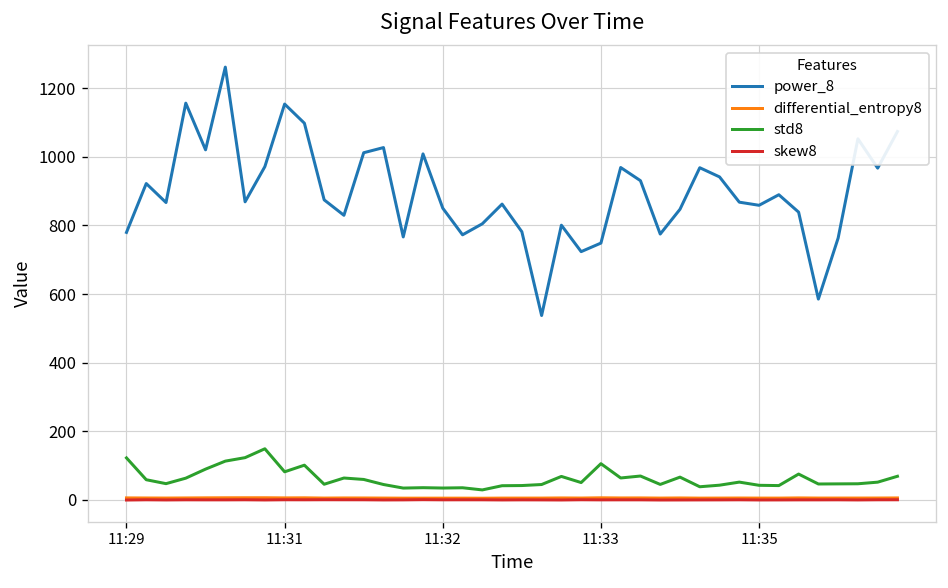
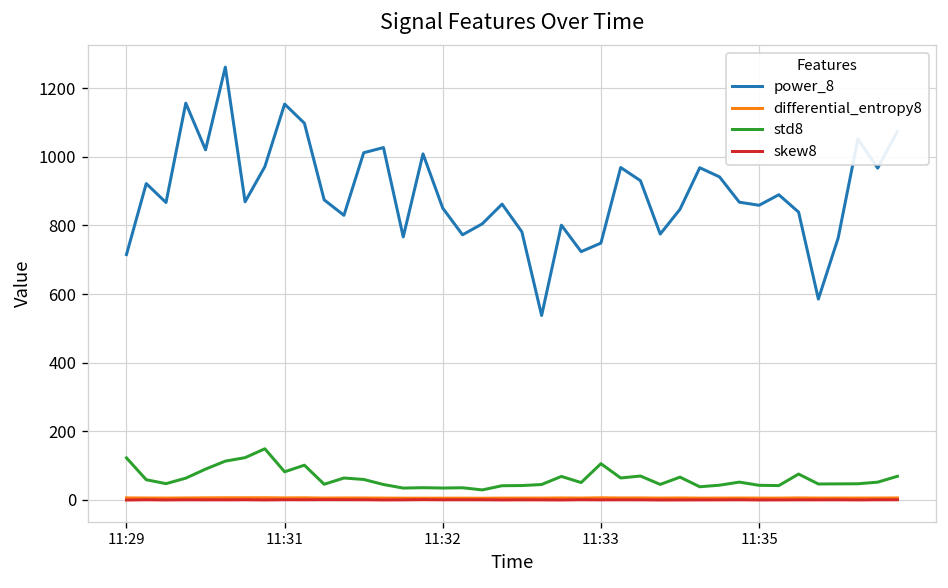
  {
    "power_8": {
-     "11:29": 780
+     "11:29": 720
    },
    "std8": {
      "11:29": 120
    }
  }
